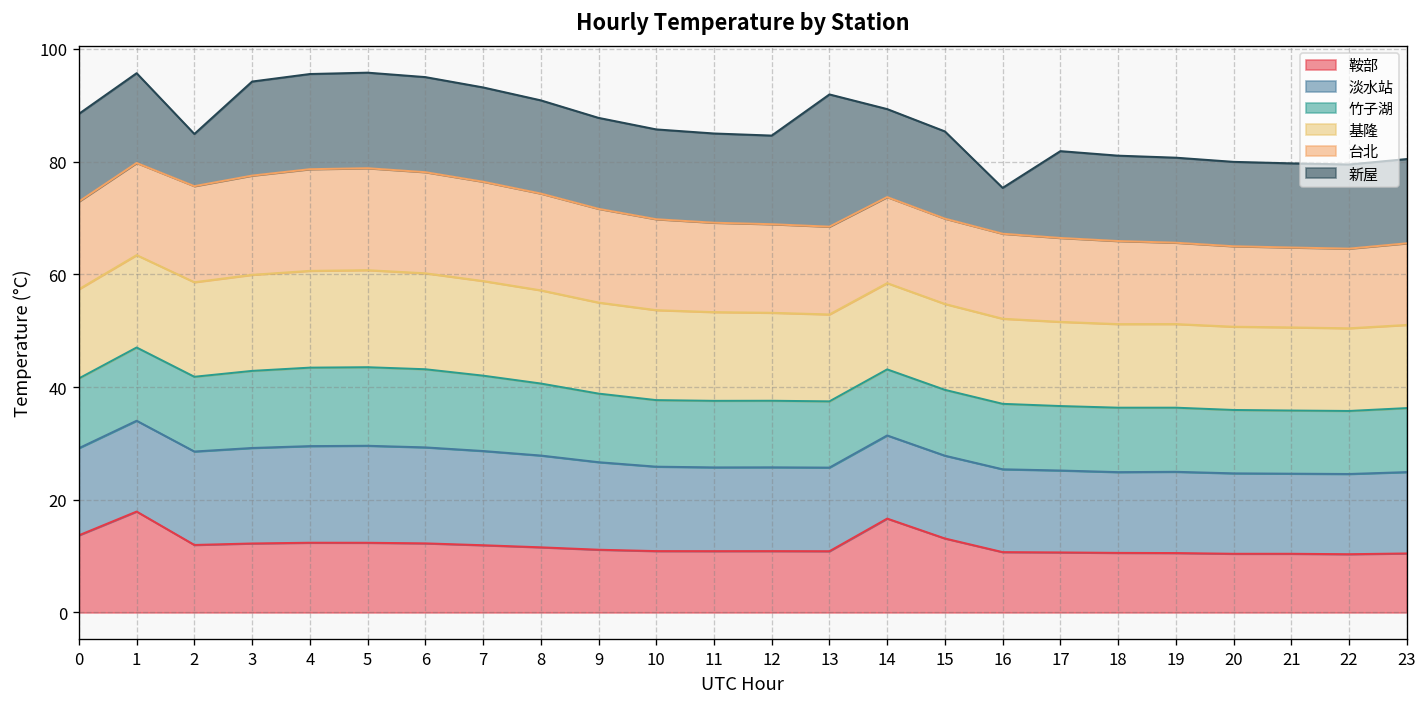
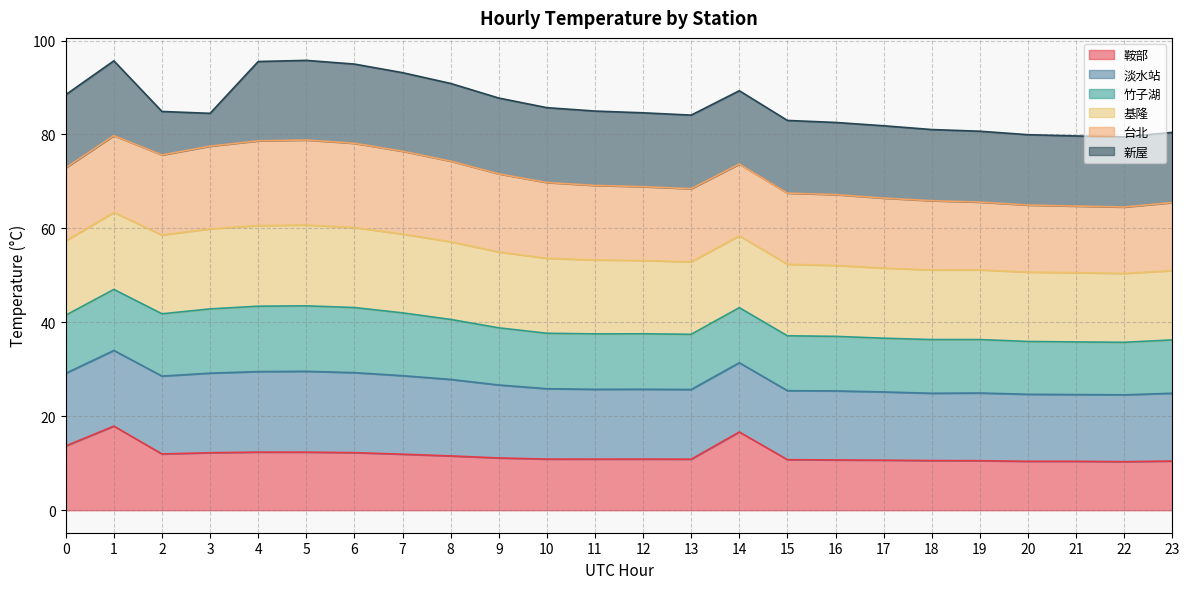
  {
    "鞍部": {
      "0": 14,
      "1": 18,
      "2": 12,
      "3": 12,
      "4": 12,
      "5": 12,
      "6": 12,
      "7": 12,
      "8": 12,
      "9": 11,
      "10": 11,
      "11": 11,
      "12": 11,
      "13": 11,
      "14": 17,
-     "15": 13,
+     "15": 11,
      "16": 11,
      "17": 11,
      "18": 11,
      "19": 11,
      "20": 10,
      "21": 10,
      "22": 10,
      "23": 10
    },
    "新屋": {
      "0": 16,
      "1": 16,
      "2": 9,
-     "3": 17,
+     "3": 7,
      "4": 17,
      "5": 17,
      "6": 17,
      "7": 17,
      "8": 17,
      "9": 16,
      "10": 16,
      "11": 16,
      "12": 16,
-     "13": 23,
+     "13": 16,
      "14": 16,
      "15": 15,
-     "16": 8,
+     "16": 15,
      "17": 15,
      "18": 15,
      "19": 15,
      "20": 15,
      "21": 15,
      "23": 15
    }
  }
